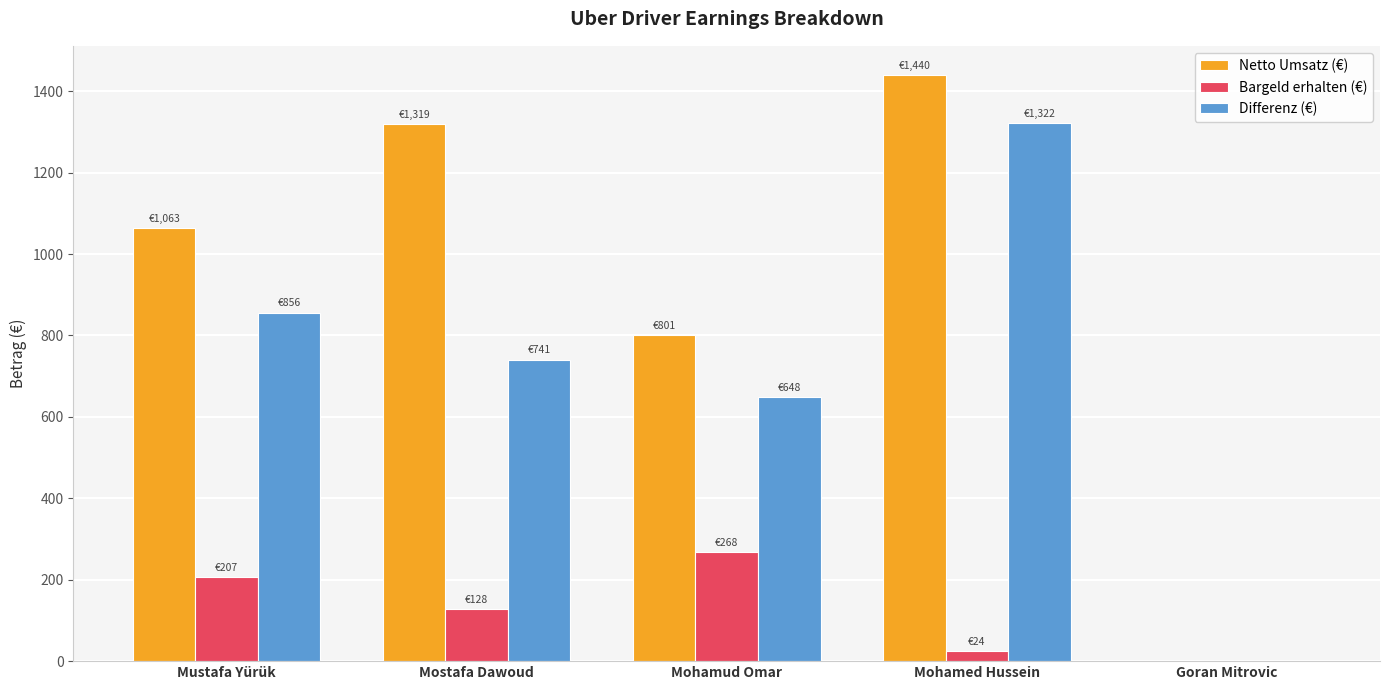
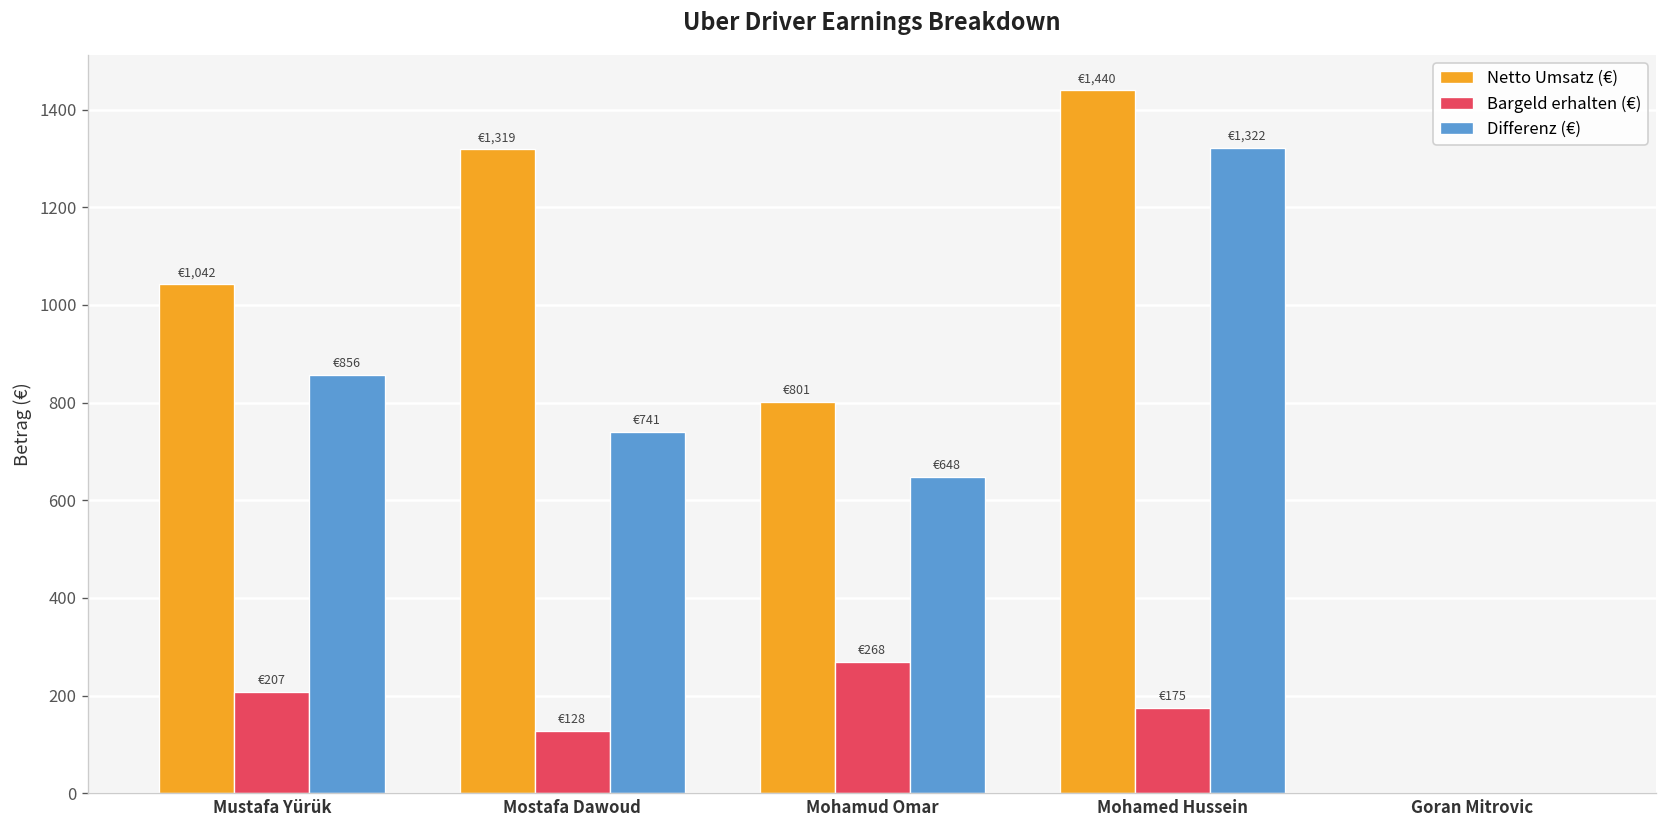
  {
    "Netto Umsatz (€)": {
-     "Mustafa Yürük": "€1,063",
+     "Mustafa Yürük": "€1,042",
      "Mostafa Dawoud": "€1,319",
      "Mohamud Omar": "€801",
      "Mohamed Hussein": "€1,440"
    },
    "Bargeld erhalten (€)": {
      "Mustafa Yürük": "€207",
      "Mostafa Dawoud": "€128",
      "Mohamud Omar": "€268",
-     "Mohamed Hussein": "€24"
+     "Mohamed Hussein": "€175"
    },
    "Differenz (€)": {
      "Mustafa Yürük": "€856",
      "Mostafa Dawoud": "€741",
      "Mohamud Omar": "€648",
      "Mohamed Hussein": "€1,322"
    }
  }
